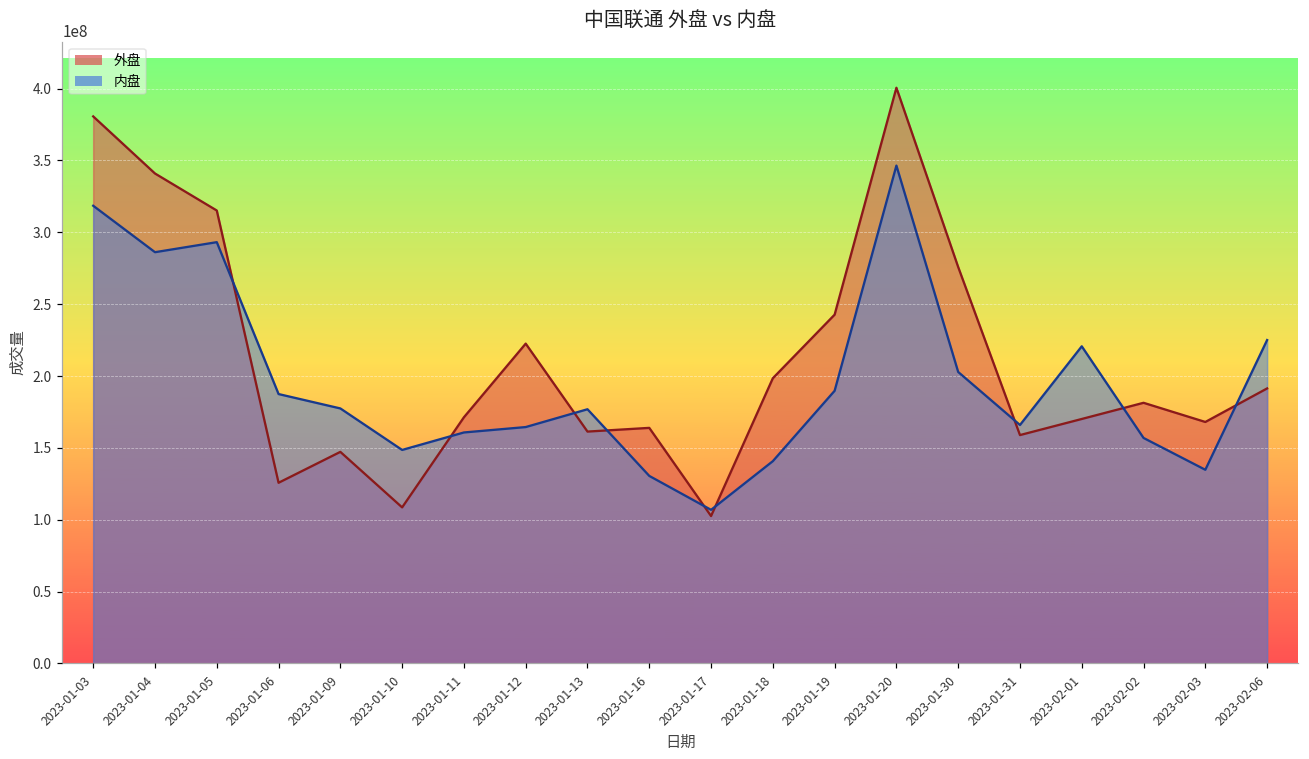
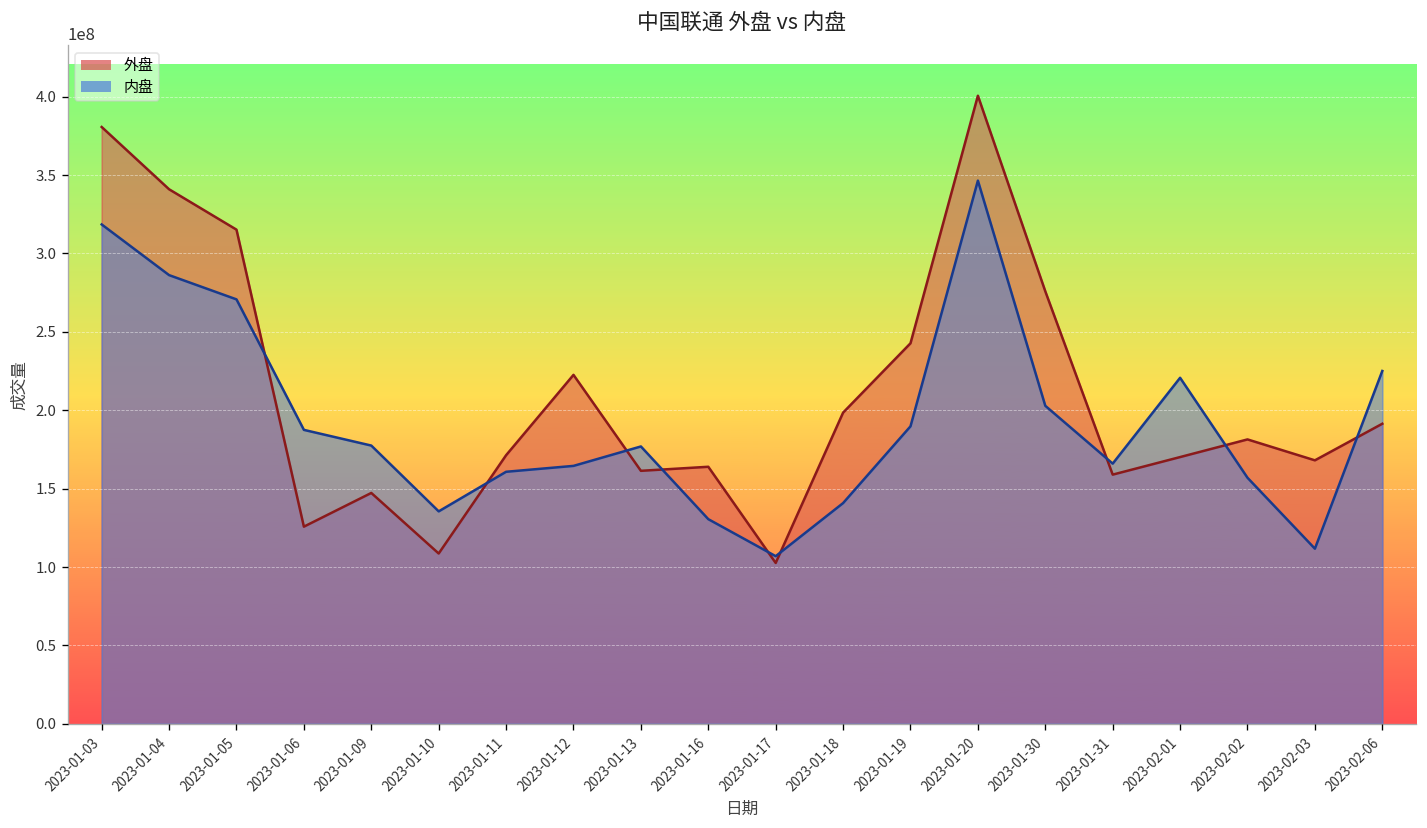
  {
    "外盘": {
      "2023-01-03": 381000000,
      "2023-01-04": 341000000,
      "2023-01-05": 315000000,
      "2023-01-06": 126000000,
      "2023-01-09": 147000000,
      "2023-01-10": 109000000,
      "2023-01-11": 171000000,
      "2023-01-12": 223000000,
      "2023-01-13": 161000000,
      "2023-01-16": 164000000,
      "2023-01-17": 103000000,
      "2023-01-18": 198000000,
      "2023-01-19": 243000000,
      "2023-01-20": 401000000,
      "2023-01-30": 276000000,
      "2023-01-31": 159000000,
      "2023-02-01": 170000000,
      "2023-02-02": 181000000,
      "2023-02-03": 168000000,
      "2023-02-06": 191000000
    },
    "内盘": {
      "2023-01-03": 318000000,
      "2023-01-04": 286000000,
-     "2023-01-05": 293000000,
+     "2023-01-05": 271000000,
      "2023-01-06": 187000000,
      "2023-01-09": 177000000,
-     "2023-01-10": 149000000,
+     "2023-01-10": 135000000,
      "2023-01-11": 161000000,
      "2023-01-12": 164000000,
      "2023-01-13": 177000000,
      "2023-01-16": 131000000,
      "2023-01-17": 107000000,
      "2023-01-18": 141000000,
      "2023-01-19": 190000000,
      "2023-01-20": 346000000,
      "2023-01-30": 203000000,
      "2023-01-31": 166000000,
      "2023-02-01": 221000000,
      "2023-02-02": 157000000,
-     "2023-02-03": 135000000,
+     "2023-02-03": 112000000,
      "2023-02-06": 225000000
    }
  }
